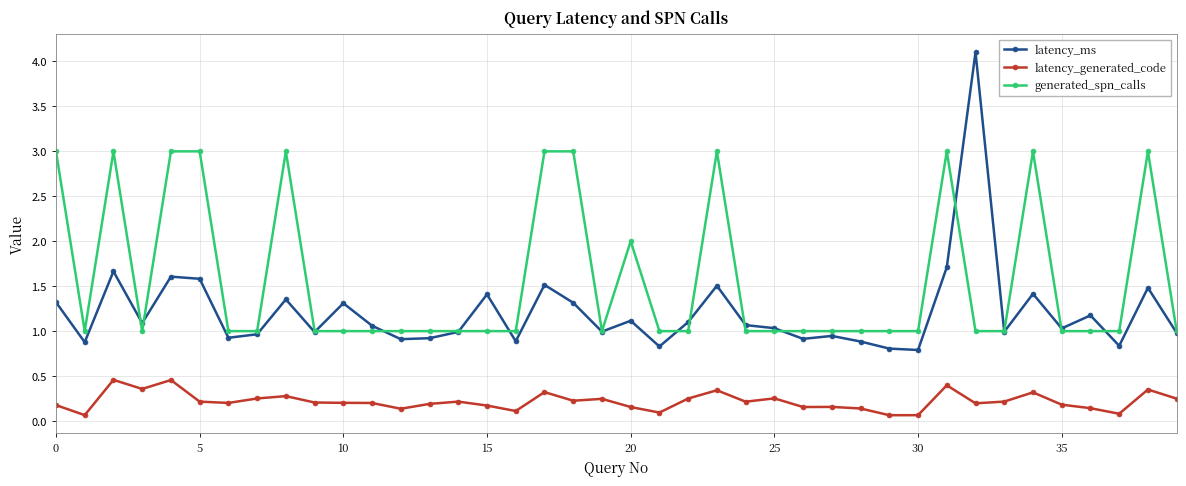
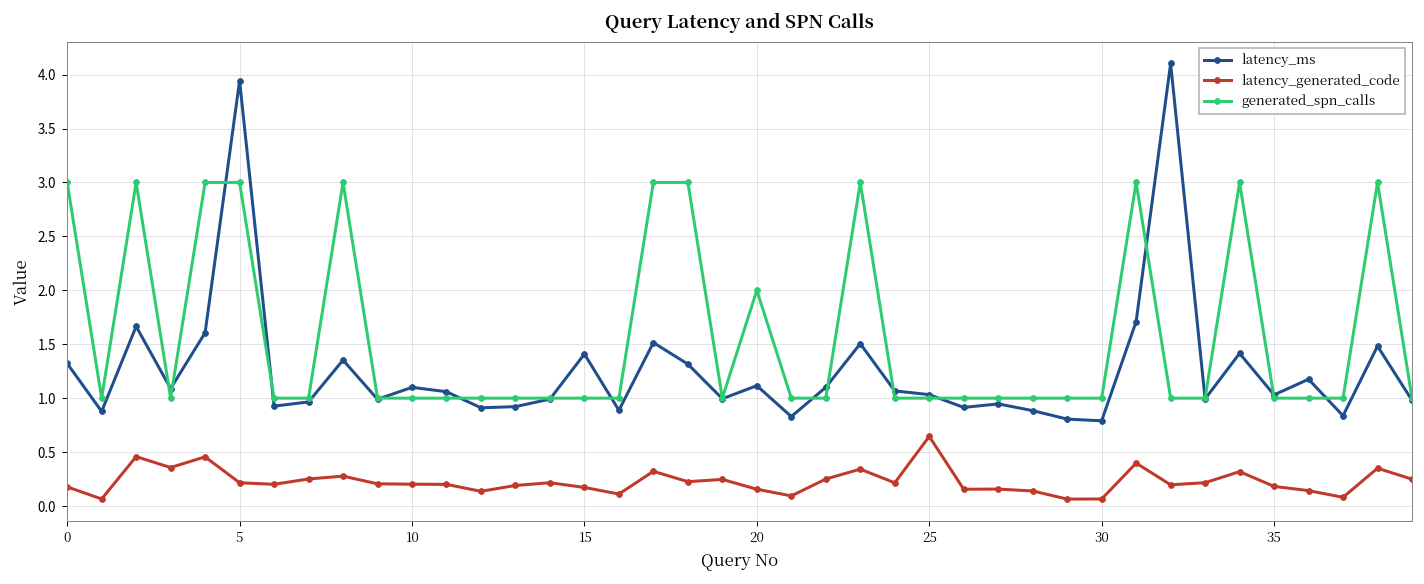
  {
    "latency_ms": {
      "0": 1.3,
-     "5": 1.6,
-     "10": 1.3,
+     "5": 3.9,
+     "10": 1.1,
      "15": 1.4,
      "20": 1.1,
      "25": 1.0,
      "30": 0.8,
      "35": 1.0
    },
    "latency_generated_code": {
      "0": 0.2,
      "5": 0.2,
      "10": 0.2,
      "15": 0.2,
      "20": 0.2,
-     "25": 0.3,
+     "25": 0.6,
      "30": 0.1,
      "35": 0.2
    },
    "generated_spn_calls": {
      "0": 3.0,
      "5": 3.0,
      "10": 1.0,
      "15": 1.0,
      "20": 2.0,
      "25": 1.0,
      "30": 1.0,
      "35": 1.0
    }
  }
